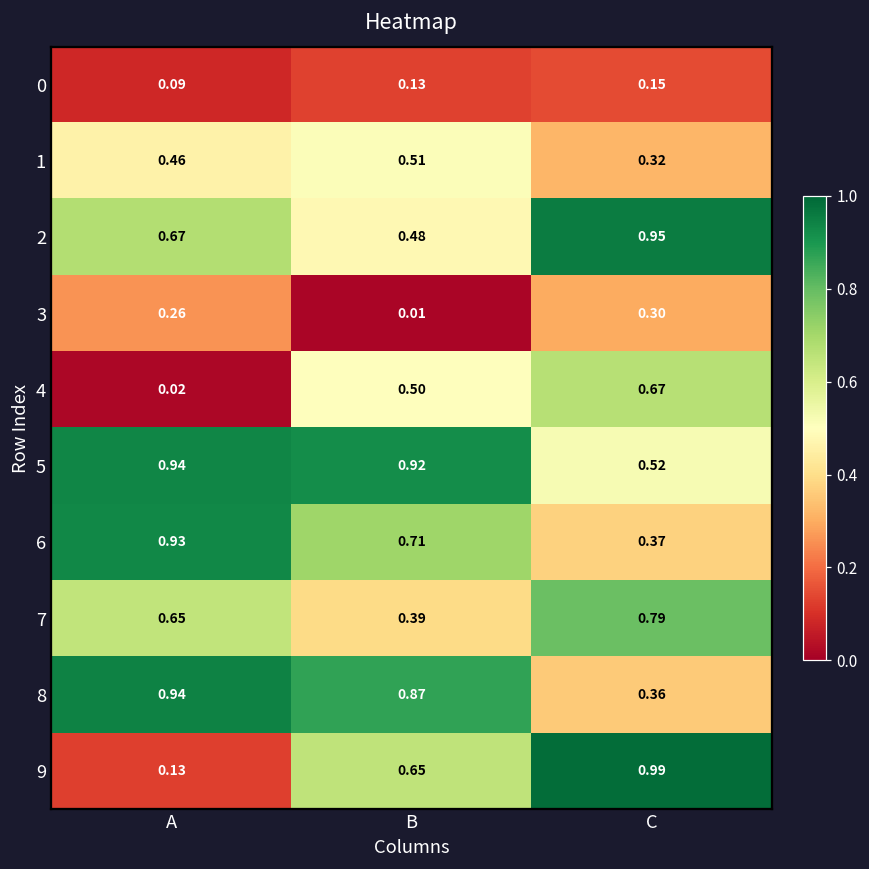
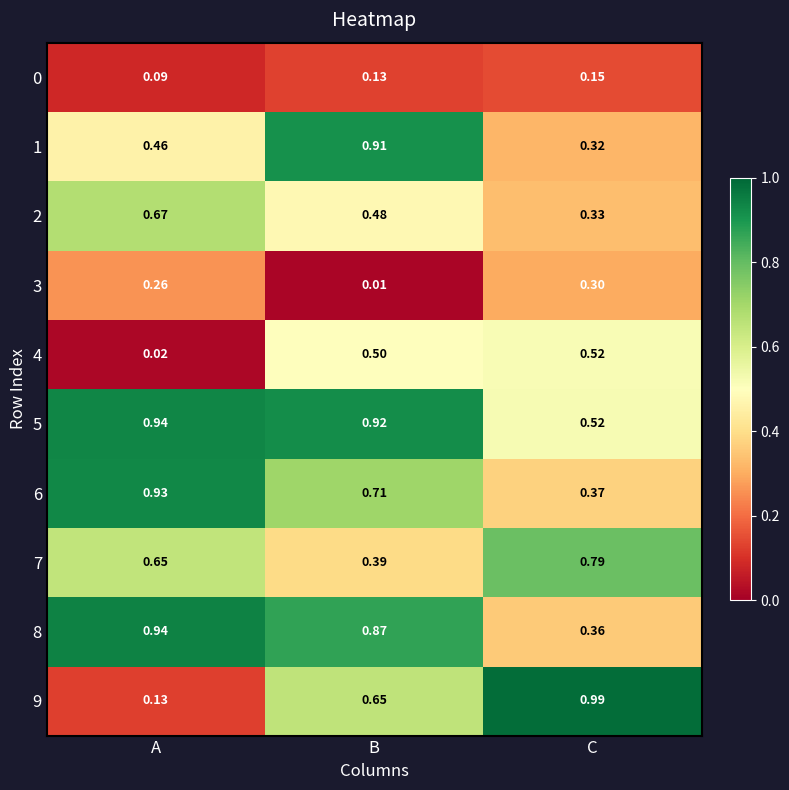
  {
    "0": {
      "A": 0.09,
      "B": 0.13,
      "C": 0.15
    },
    "1": {
      "A": 0.46,
-     "B": 0.51,
+     "B": 0.91,
      "C": 0.32
    },
    "2": {
      "A": 0.67,
      "B": 0.48,
-     "C": 0.95
+     "C": 0.33
    },
    "3": {
      "A": 0.26,
      "B": 0.01,
      "C": 0.30
    },
    "4": {
      "A": 0.02,
      "B": 0.50,
-     "C": 0.67
+     "C": 0.52
    },
    "5": {
      "A": 0.94,
      "B": 0.92,
      "C": 0.52
    },
    "6": {
      "A": 0.93,
      "B": 0.71,
      "C": 0.37
    },
    "7": {
      "A": 0.65,
      "B": 0.39,
      "C": 0.79
    },
    "8": {
      "A": 0.94,
      "B": 0.87,
      "C": 0.36
    },
    "9": {
      "A": 0.13,
      "B": 0.65,
      "C": 0.99
    }
  }
